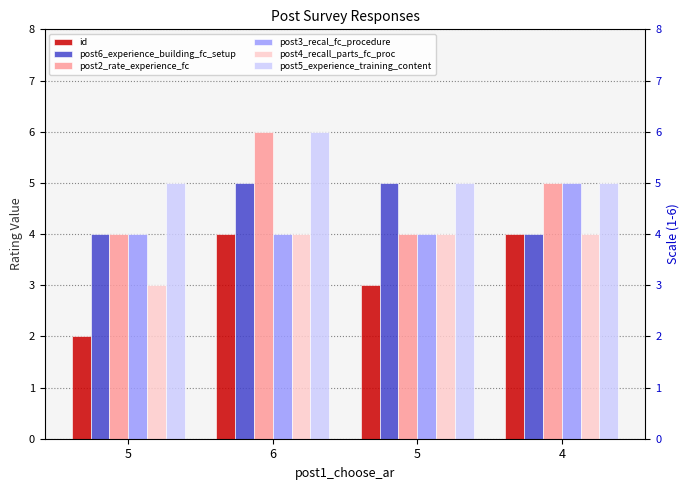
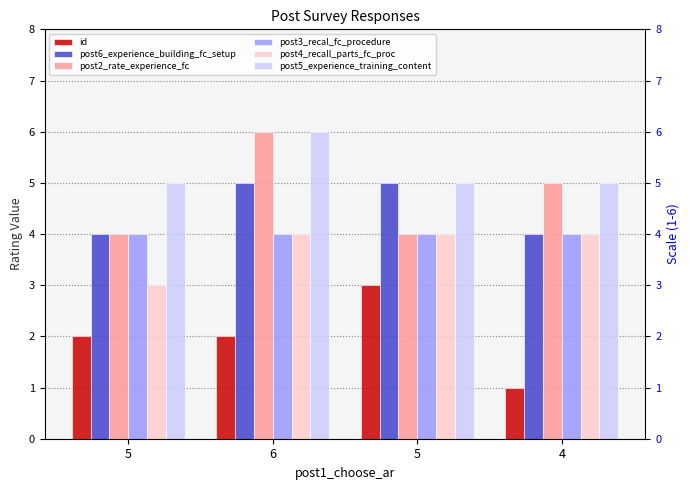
  {
    "id": {
-     "6": 4,
-     "4": 4
+     "6": 2,
+     "4": 1
    },
    "post6_experience_building_fc_setup": {
      "6": 5,
      "4": 4
    },
    "post2_rate_experience_fc": {
      "6": 6,
      "4": 5
    },
    "post3_recal_fc_procedure": {
      "6": 4,
-     "4": 5
+     "4": 4
    },
    "post4_recall_parts_fc_proc": {
      "6": 4,
      "4": 4
    },
    "post5_experience_training_content": {
      "6": 6,
      "4": 5
    }
  }
